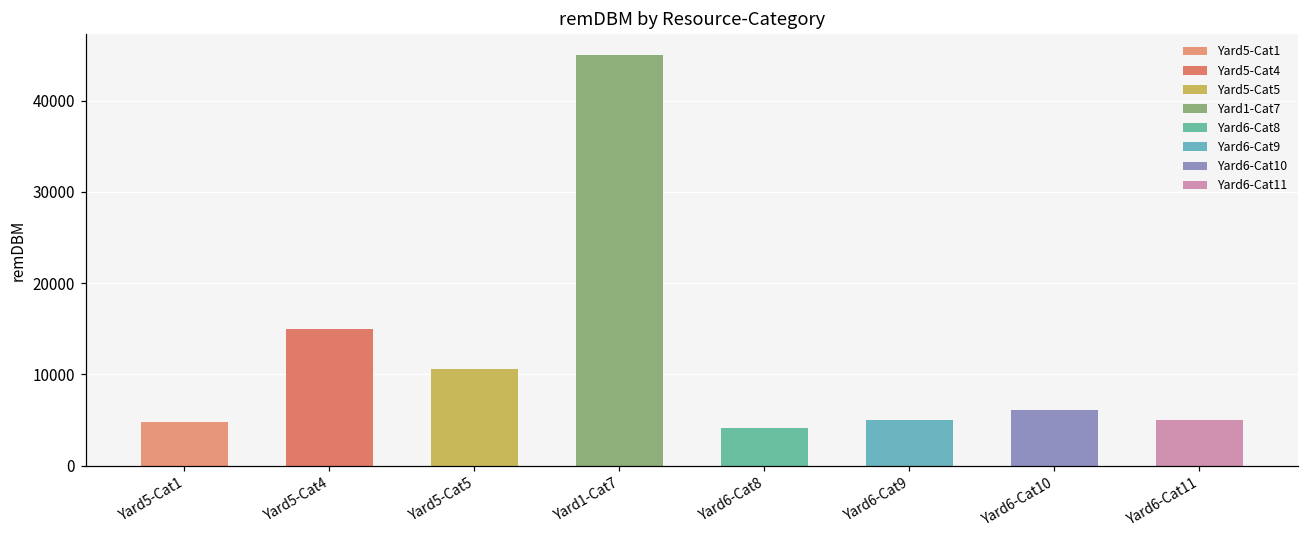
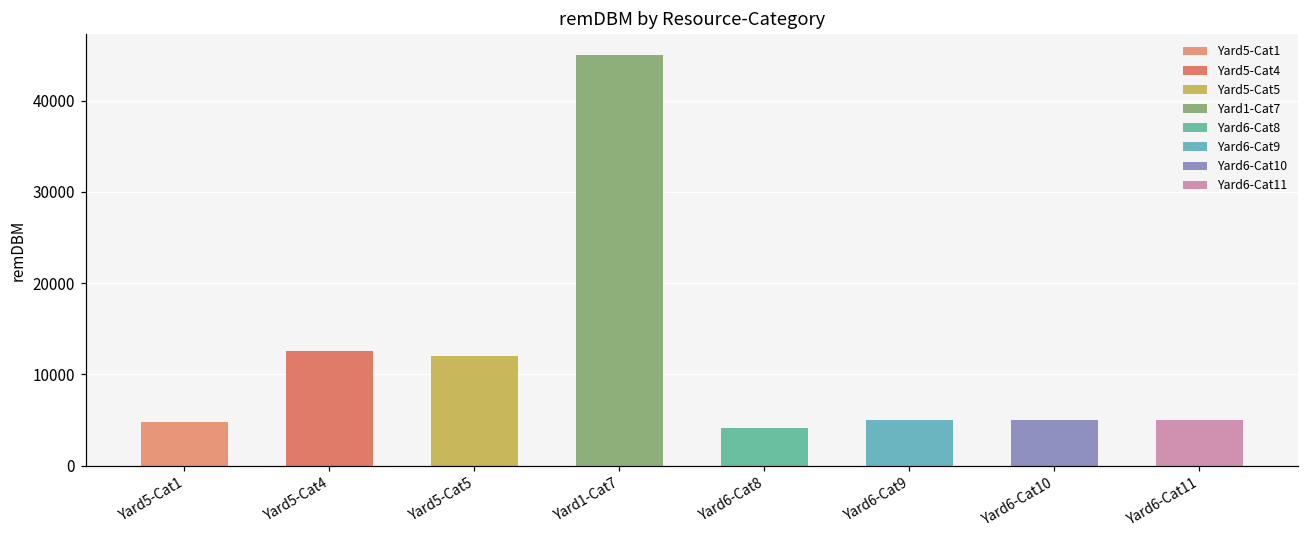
  {
    "Yard5-Cat1": 5000,
-   "Yard5-Cat4": 15000,
-   "Yard5-Cat5": 11000,
+   "Yard5-Cat4": 13000,
+   "Yard5-Cat5": 12000,
    "Yard1-Cat7": 45000,
    "Yard6-Cat8": 4000,
    "Yard6-Cat9": 5000,
-   "Yard6-Cat10": 6000,
+   "Yard6-Cat10": 5000,
    "Yard6-Cat11": 5000
  }
